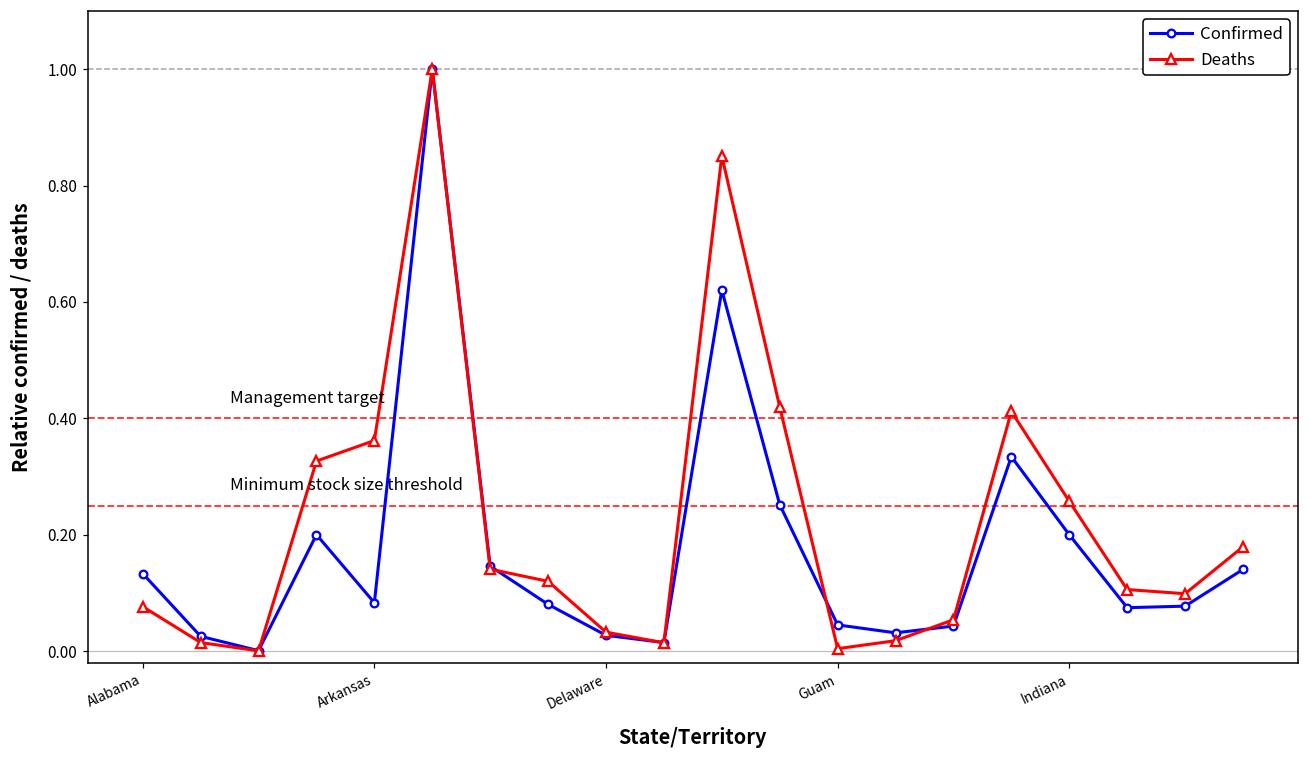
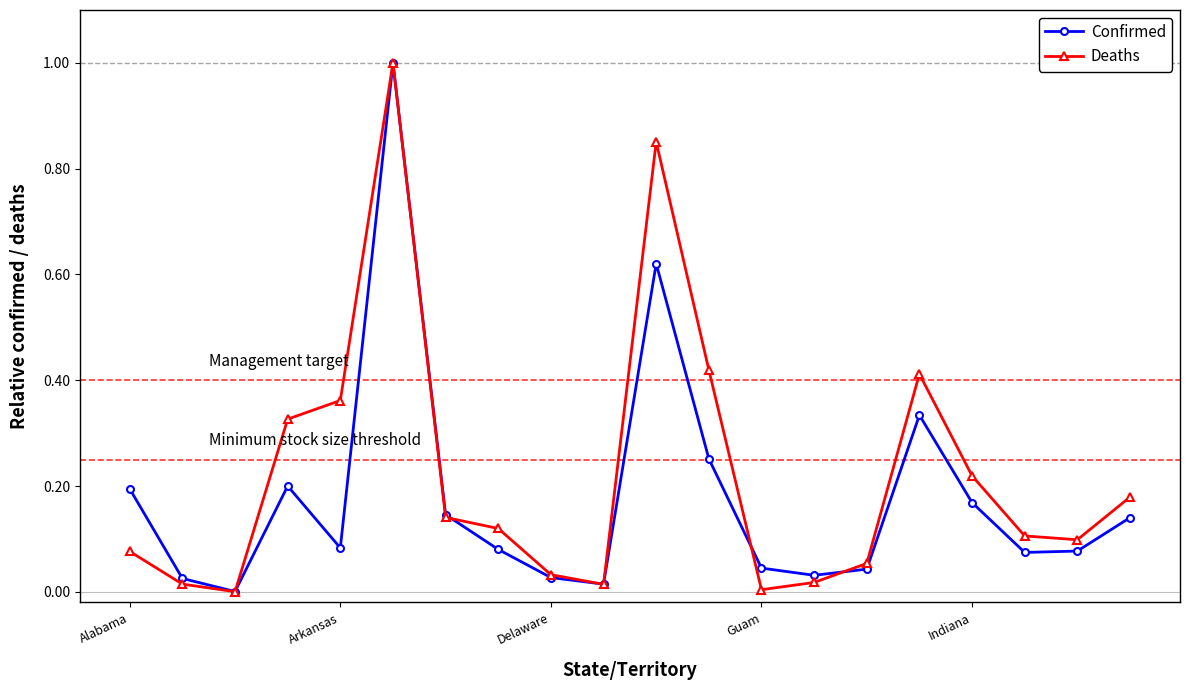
  {
    "Confirmed": {
-     "Alabama": 0.13,
+     "Alabama": 0.19,
      "Arkansas": 0.08,
      "Delaware": 0.03,
      "Guam": 0.04,
-     "Indiana": 0.20
+     "Indiana": 0.17
    },
    "Deaths": {
      "Alabama": 0.08,
      "Arkansas": 0.36,
      "Delaware": 0.03,
      "Guam": 0.00,
-     "Indiana": 0.26
+     "Indiana": 0.22
    }
  }
